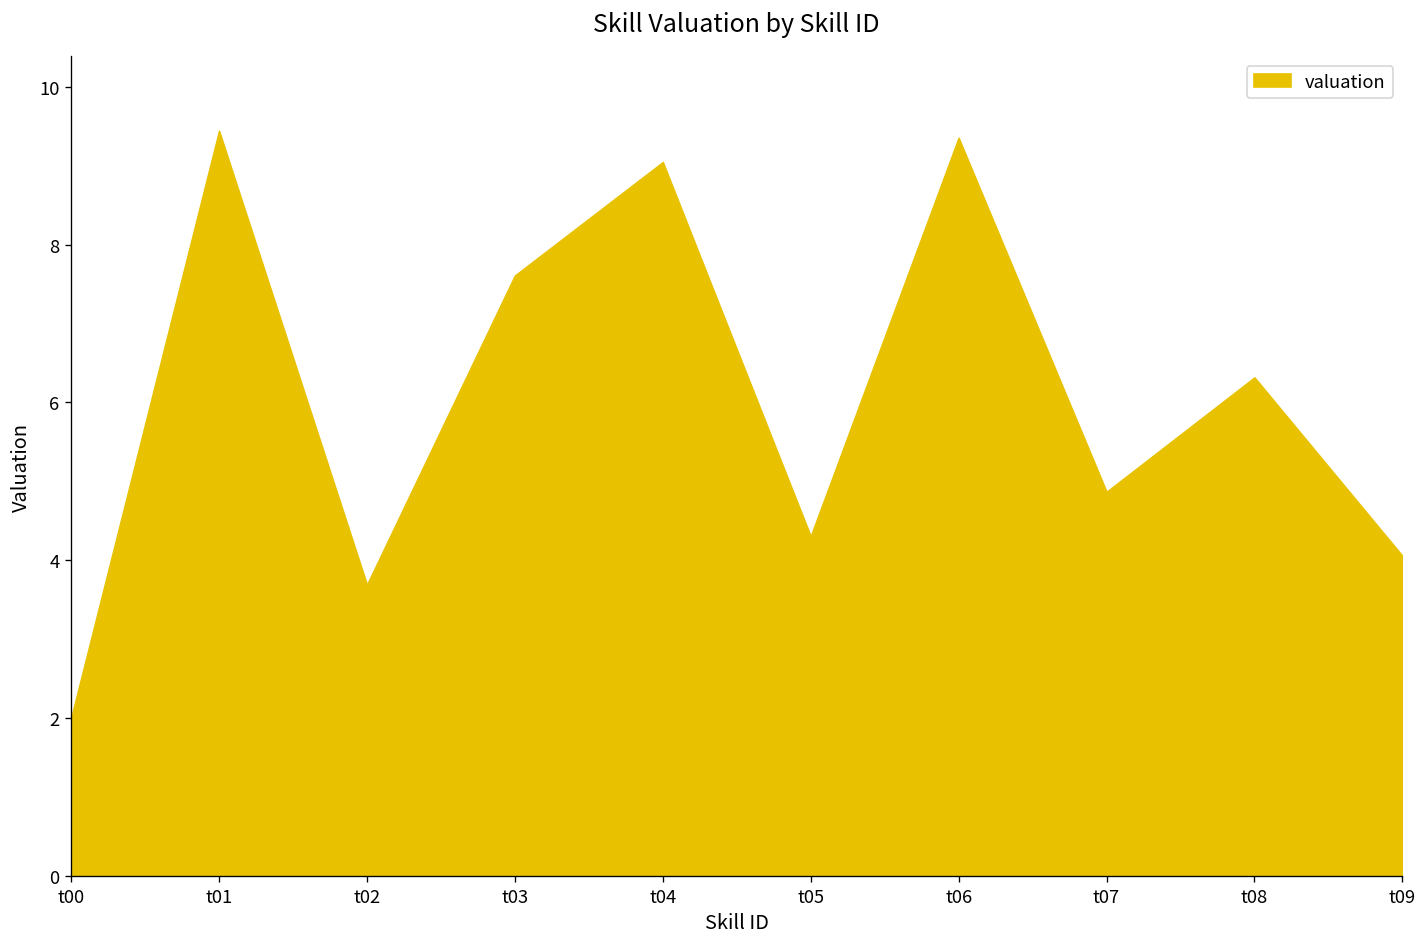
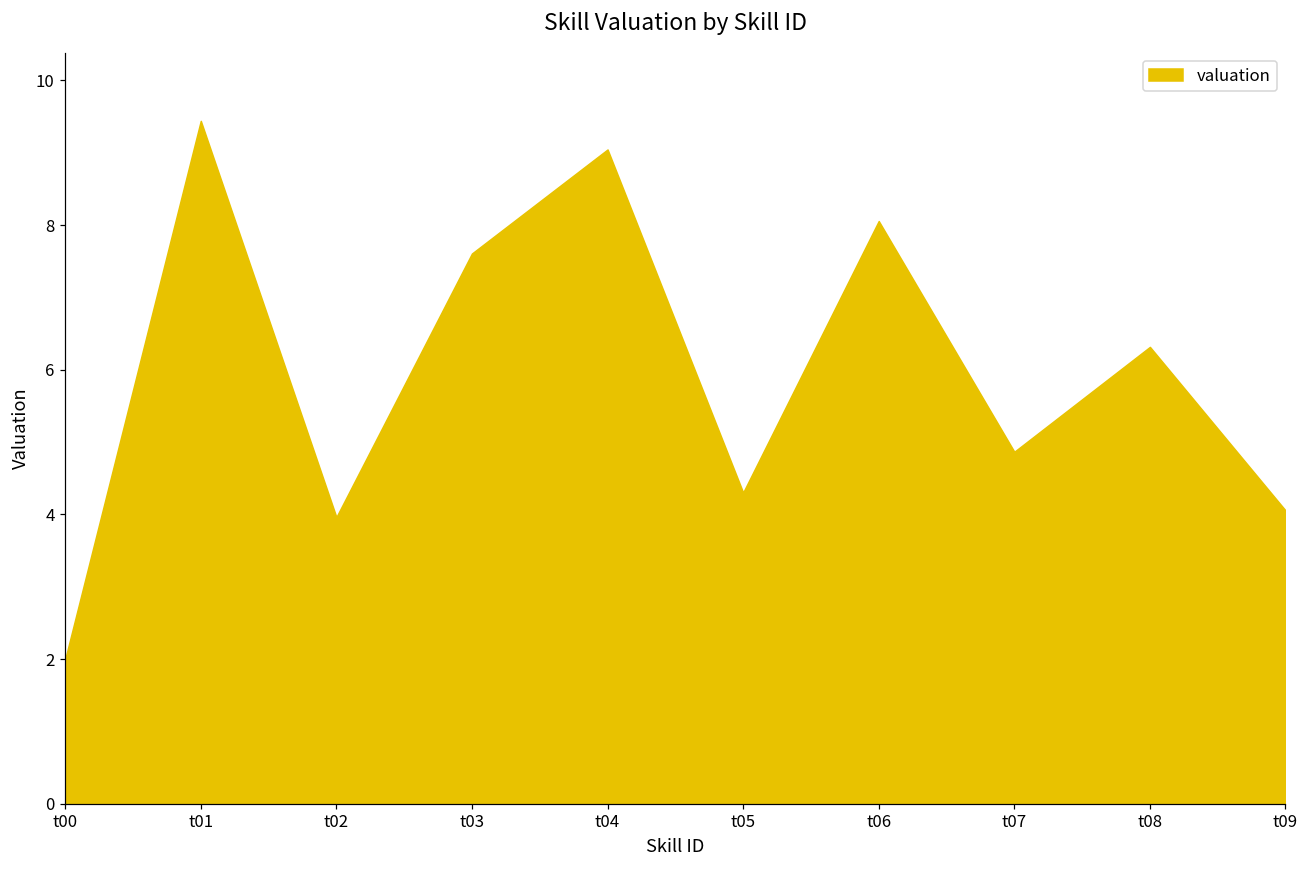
  {
    "t00": 2.0,
    "t01": 9.4,
-   "t02": 3.7,
+   "t02": 4.0,
    "t03": 7.6,
    "t04": 9.0,
    "t05": 4.3,
-   "t06": 9.4,
+   "t06": 8.1,
    "t07": 4.9,
    "t08": 6.3,
    "t09": 4.1
  }
